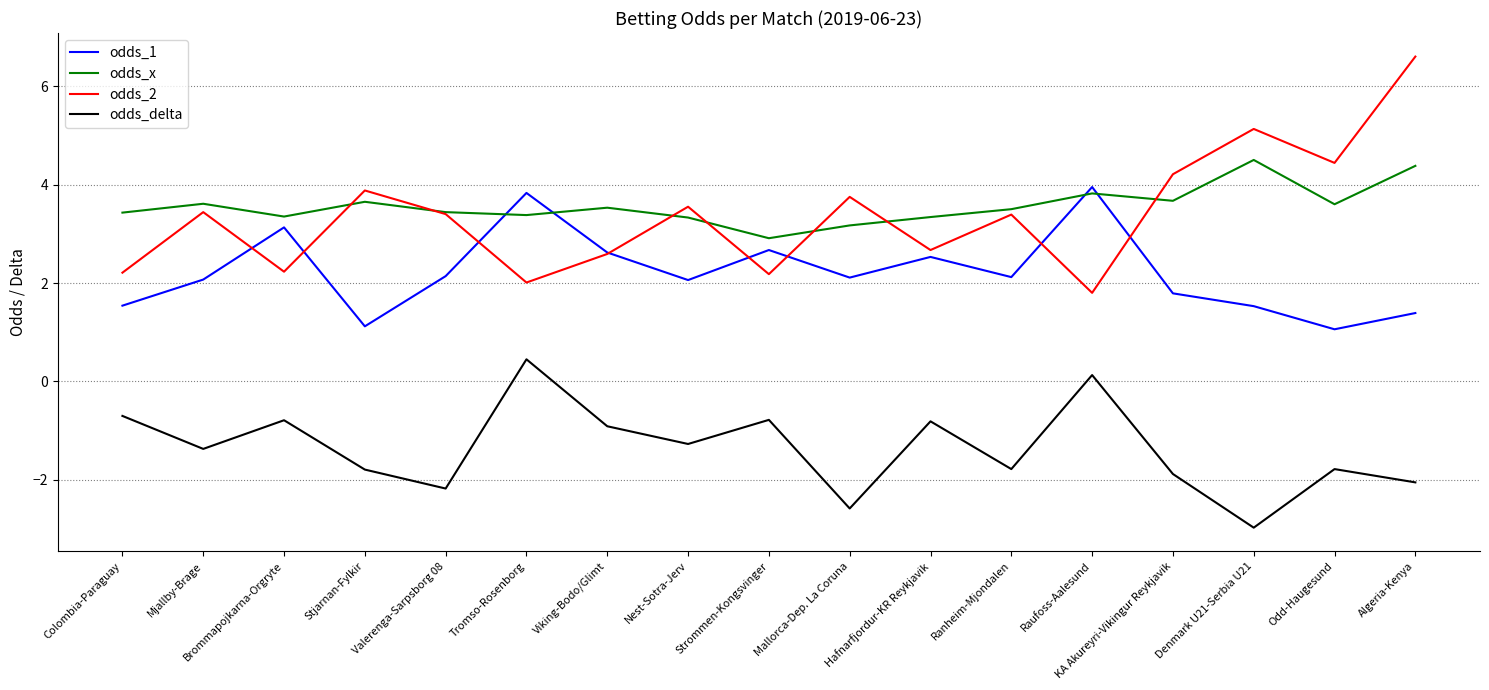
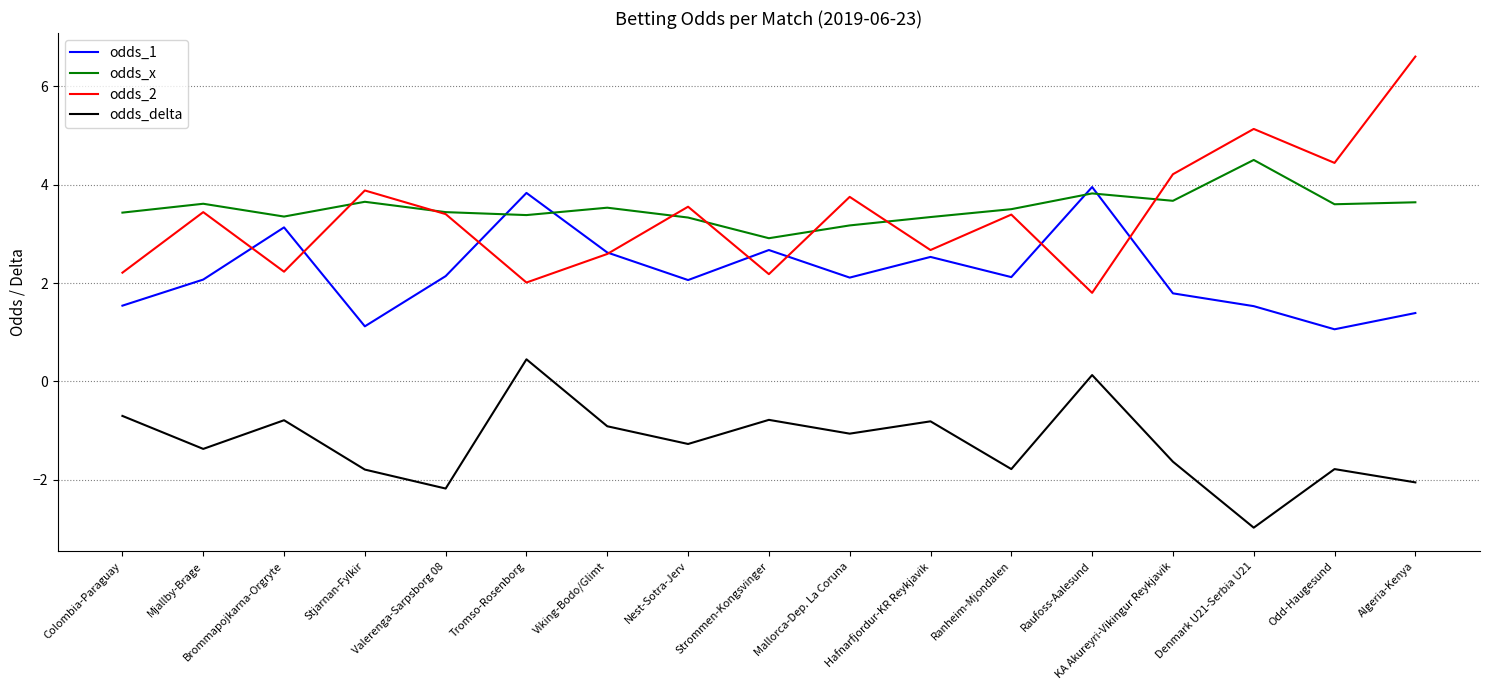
  {
    "odds_1": {
      "Colombia-Paraguay": 1.5,
      "Mjallby-Brage": 2.1,
      "Brommapojkarna-Orgryte": 3.1,
      "Stjarnan-Fylkir": 1.1,
      "Valerenga-Sarpsborg 08": 2.1,
      "Tromso-Rosenborg": 3.8,
      "Nest-Sotra-Jerv": 2.1,
      "Strommen-Kongsvinger": 2.7,
      "Mallorca-Dep. La Coruna": 2.1,
      "Hafnarfjordur-KR Reykjavik": 2.5,
      "Ranheim-Mjondalen": 2.1,
      "Raufoss-Aalesund": 4.0,
      "KA Akureyri-Vikingur Reykjavik": 1.8,
      "Denmark U21-Serbia U21": 1.5,
      "Odd-Haugesund": 1.1,
      "Algeria-Kenya": 1.4
    },
    "odds_x": {
      "Colombia-Paraguay": 3.4,
      "Mjallby-Brage": 3.6,
      "Brommapojkarna-Orgryte": 3.4,
      "Stjarnan-Fylkir": 3.7,
      "Tromso-Rosenborg": 3.4,
      "Viking-Bodo/Glimt": 3.5,
      "Nest-Sotra-Jerv": 3.3,
      "Strommen-Kongsvinger": 2.9,
      "Mallorca-Dep. La Coruna": 3.2,
      "Hafnarfjordur-KR Reykjavik": 3.3,
      "Ranheim-Mjondalen": 3.5,
      "Raufoss-Aalesund": 3.8,
      "KA Akureyri-Vikingur Reykjavik": 3.7,
      "Denmark U21-Serbia U21": 4.5,
      "Odd-Haugesund": 3.6,
-     "Algeria-Kenya": 4.4
+     "Algeria-Kenya": 3.6
    },
    "odds_2": {
      "Colombia-Paraguay": 2.2,
      "Mjallby-Brage": 3.4,
      "Brommapojkarna-Orgryte": 2.2,
      "Stjarnan-Fylkir": 3.9,
      "Tromso-Rosenborg": 2.0,
      "Nest-Sotra-Jerv": 3.6,
      "Strommen-Kongsvinger": 2.2,
      "Mallorca-Dep. La Coruna": 3.8,
      "Hafnarfjordur-KR Reykjavik": 2.7,
      "Ranheim-Mjondalen": 3.4,
      "Raufoss-Aalesund": 1.8,
      "KA Akureyri-Vikingur Reykjavik": 4.2,
      "Denmark U21-Serbia U21": 5.1,
      "Odd-Haugesund": 4.4,
      "Algeria-Kenya": 6.6
    },
    "odds_delta": {
      "Colombia-Paraguay": -0.7,
      "Mjallby-Brage": -1.4,
      "Brommapojkarna-Orgryte": -0.8,
      "Stjarnan-Fylkir": -1.8,
      "Valerenga-Sarpsborg 08": -2.2,
      "Tromso-Rosenborg": 0.5,
      "Viking-Bodo/Glimt": -0.9,
      "Nest-Sotra-Jerv": -1.3,
      "Strommen-Kongsvinger": -0.8,
-     "Mallorca-Dep. La Coruna": -2.6,
+     "Mallorca-Dep. La Coruna": -1.1,
      "Hafnarfjordur-KR Reykjavik": -0.8,
      "Ranheim-Mjondalen": -1.8,
      "Raufoss-Aalesund": 0.1,
-     "KA Akureyri-Vikingur Reykjavik": -1.9,
+     "KA Akureyri-Vikingur Reykjavik": -1.6,
      "Denmark U21-Serbia U21": -3.0,
      "Odd-Haugesund": -1.8,
      "Algeria-Kenya": -2.1
    }
  }
